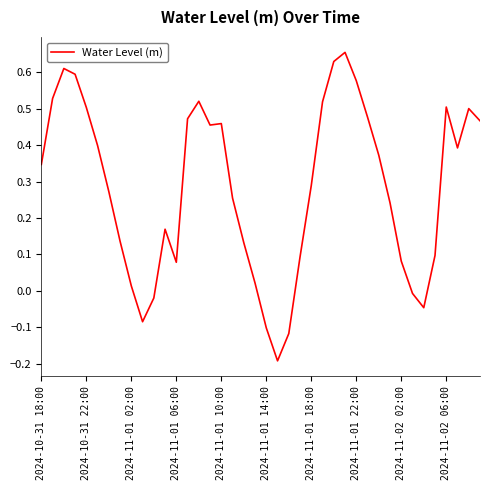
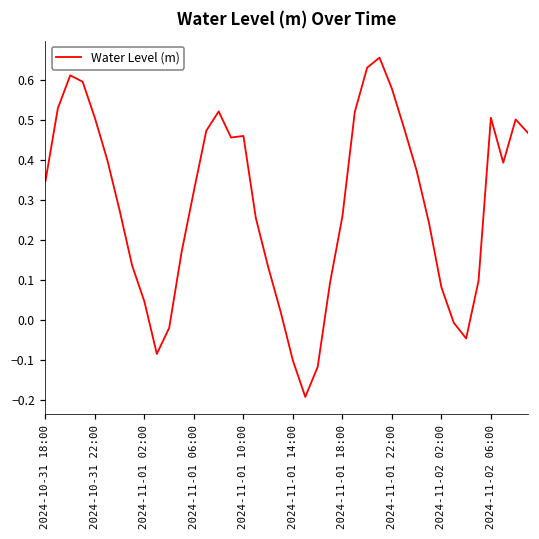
  {
    "2024-10-31 18:00": 0.35,
    "2024-10-31 22:00": 0.50,
-   "2024-11-01 02:00": 0.01,
-   "2024-11-01 06:00": 0.08,
+   "2024-11-01 02:00": 0.05,
+   "2024-11-01 06:00": 0.32,
    "2024-11-01 10:00": 0.46,
    "2024-11-01 14:00": -0.10,
-   "2024-11-01 18:00": 0.29,
+   "2024-11-01 18:00": 0.26,
    "2024-11-01 22:00": 0.58,
    "2024-11-02 02:00": 0.08,
    "2024-11-02 06:00": 0.50
  }
